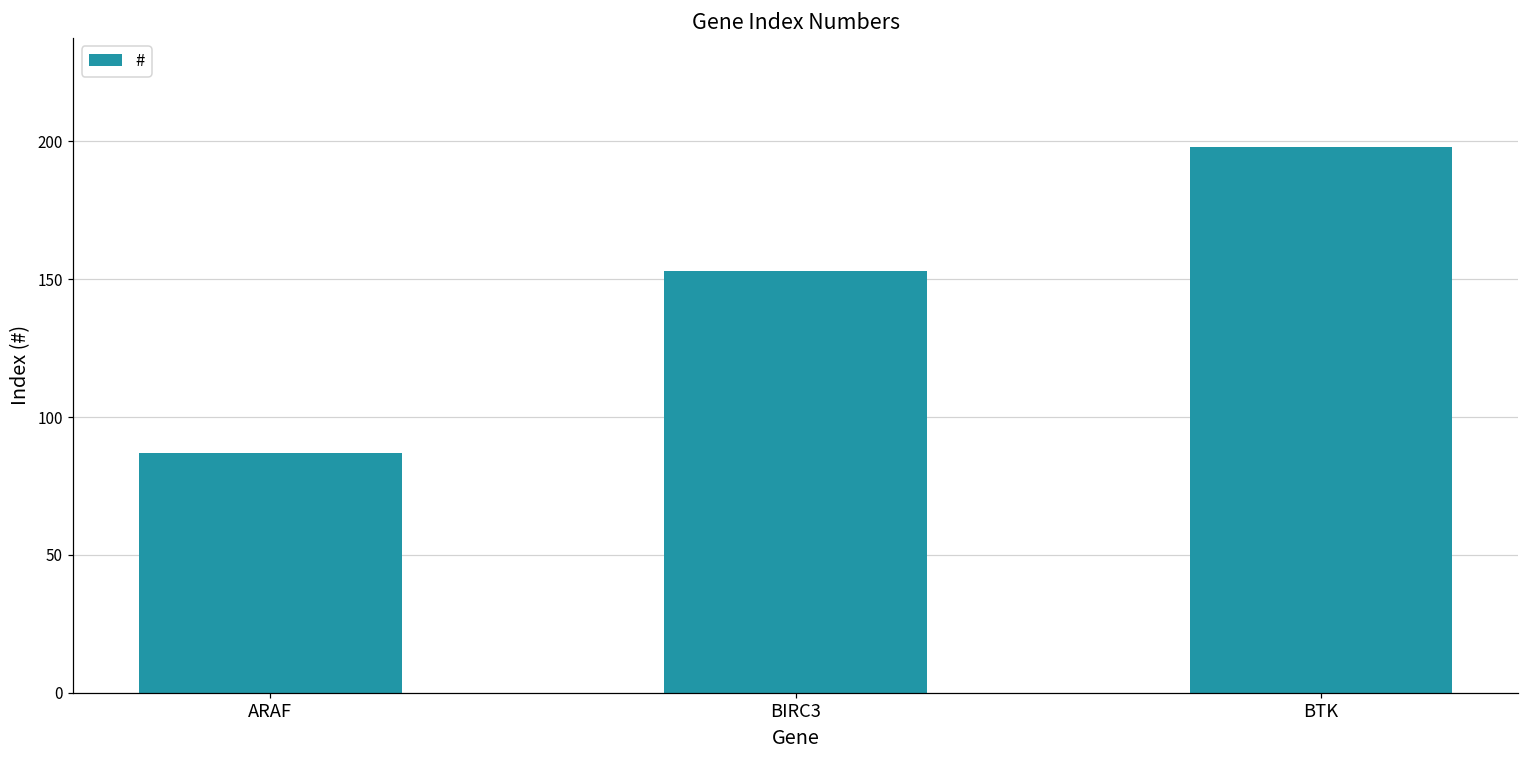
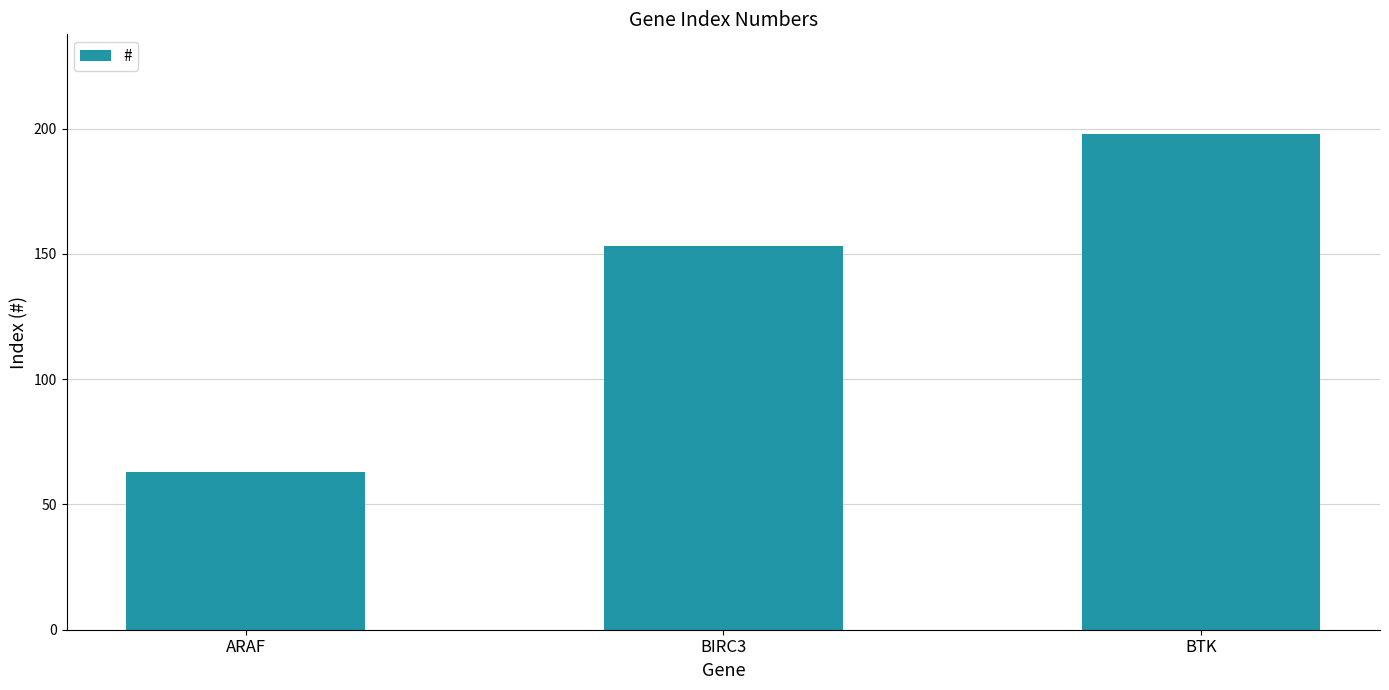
  {
-   "ARAF": 87,
+   "ARAF": 63,
    "BIRC3": 153,
    "BTK": 198
  }
